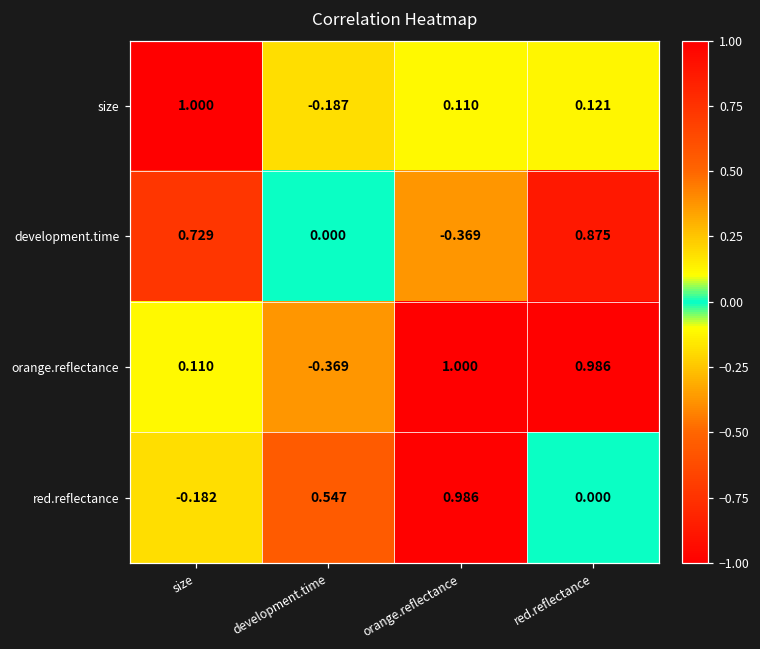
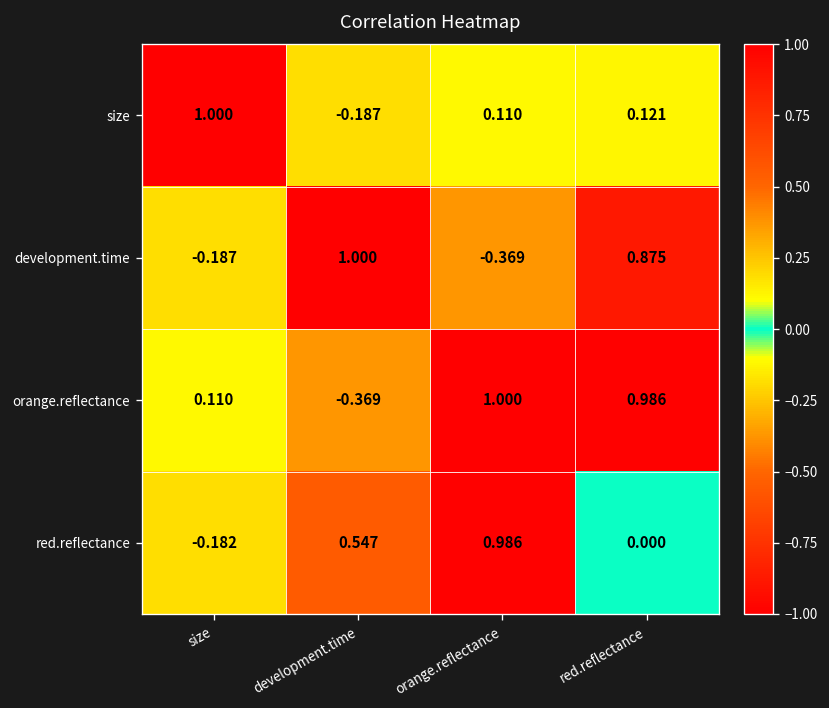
  {
    "size": {
      "size": 1.000,
      "development.time": -0.187,
      "orange.reflectance": 0.110,
      "red.reflectance": 0.121
    },
    "development.time": {
-     "size": 0.729,
-     "development.time": 0.000,
+     "size": -0.187,
+     "development.time": 1.000,
      "orange.reflectance": -0.369,
      "red.reflectance": 0.875
    },
    "orange.reflectance": {
      "size": 0.110,
      "development.time": -0.369,
      "orange.reflectance": 1.000,
      "red.reflectance": 0.986
    },
    "red.reflectance": {
      "size": -0.182,
      "development.time": 0.547,
      "orange.reflectance": 0.986,
      "red.reflectance": 0.000
    }
  }
